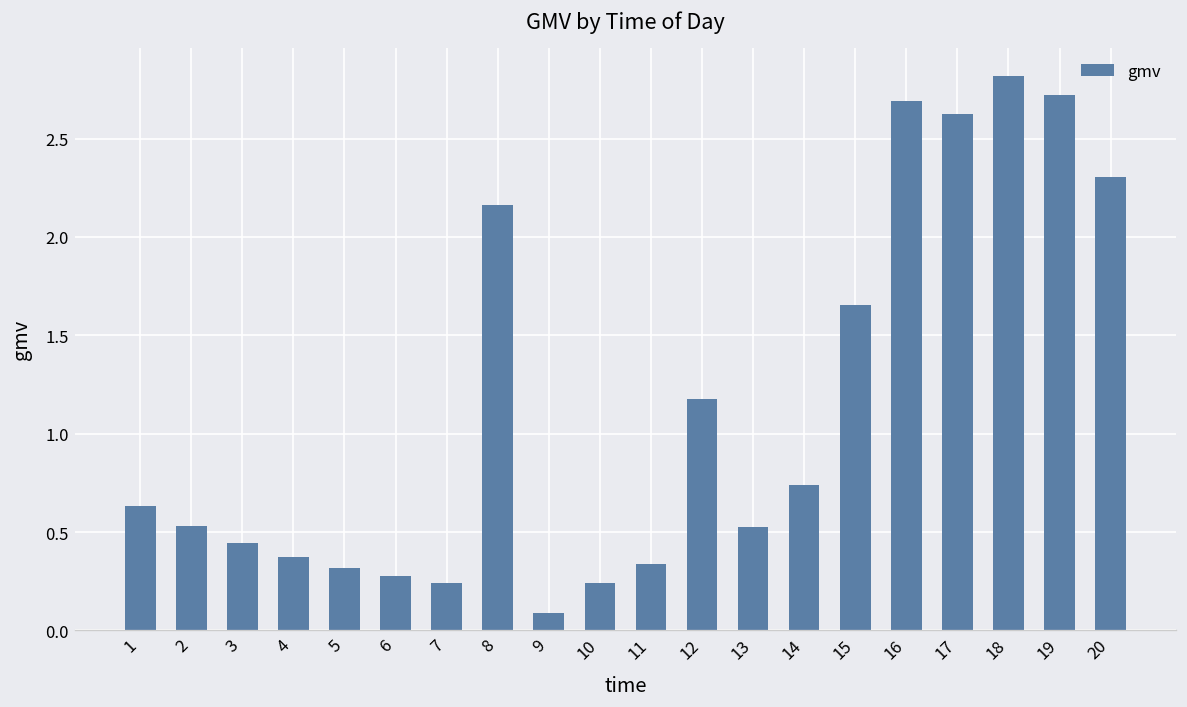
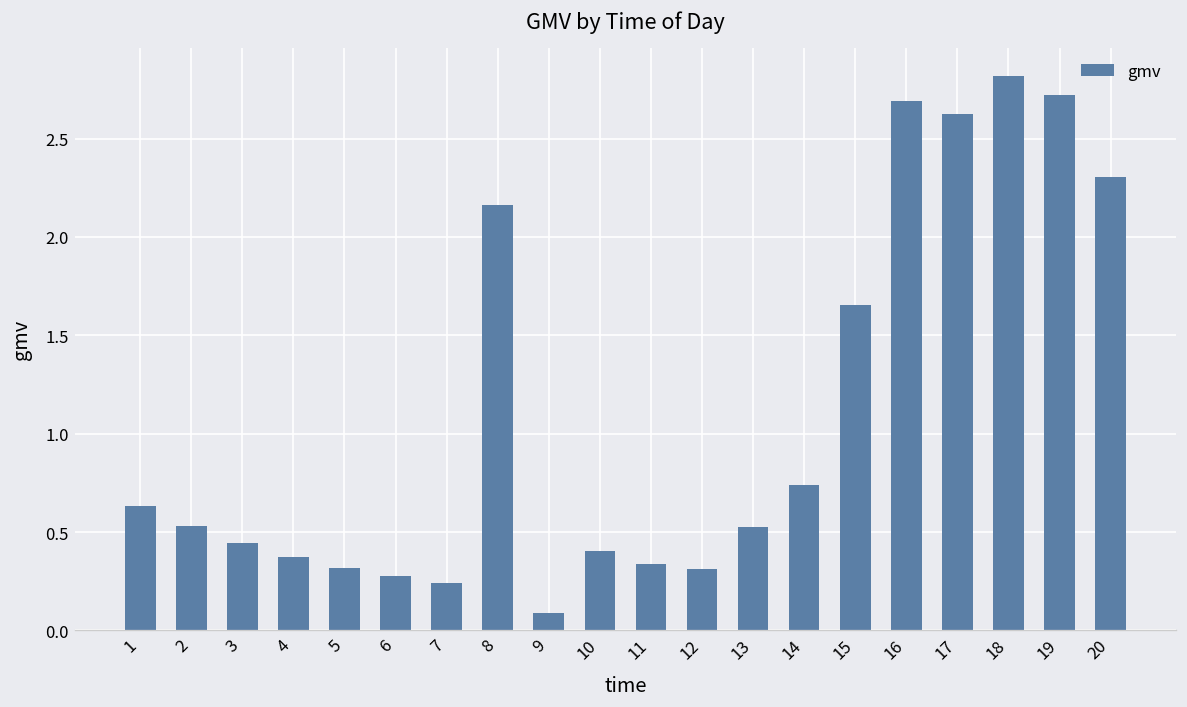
  {
    "1": 0.63,
    "2": 0.53,
    "3": 0.44,
    "4": 0.37,
    "5": 0.32,
    "6": 0.28,
    "7": 0.24,
    "8": 2.16,
    "9": 0.09,
-   "10": 0.24,
+   "10": 0.41,
    "11": 0.34,
-   "12": 1.18,
+   "12": 0.31,
    "13": 0.53,
    "14": 0.74,
    "15": 1.65,
    "16": 2.69,
    "17": 2.62,
    "18": 2.82,
    "19": 2.72,
    "20": 2.30
  }
